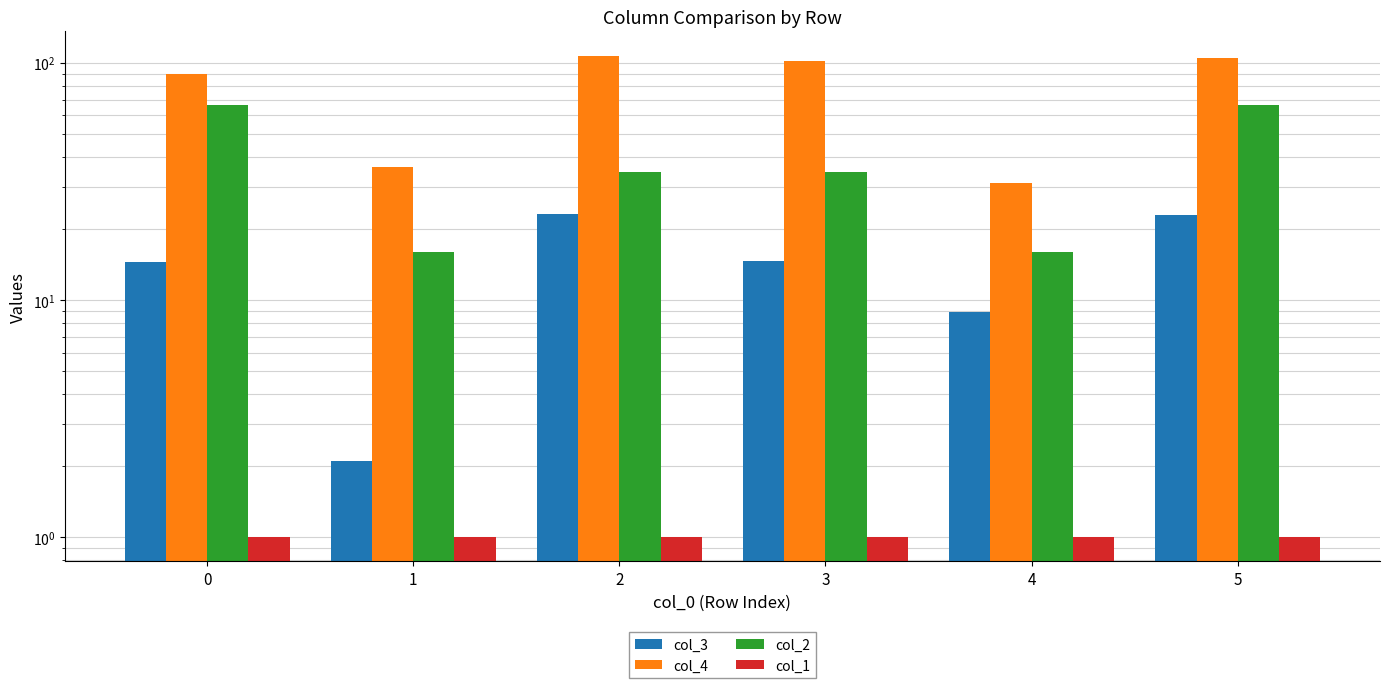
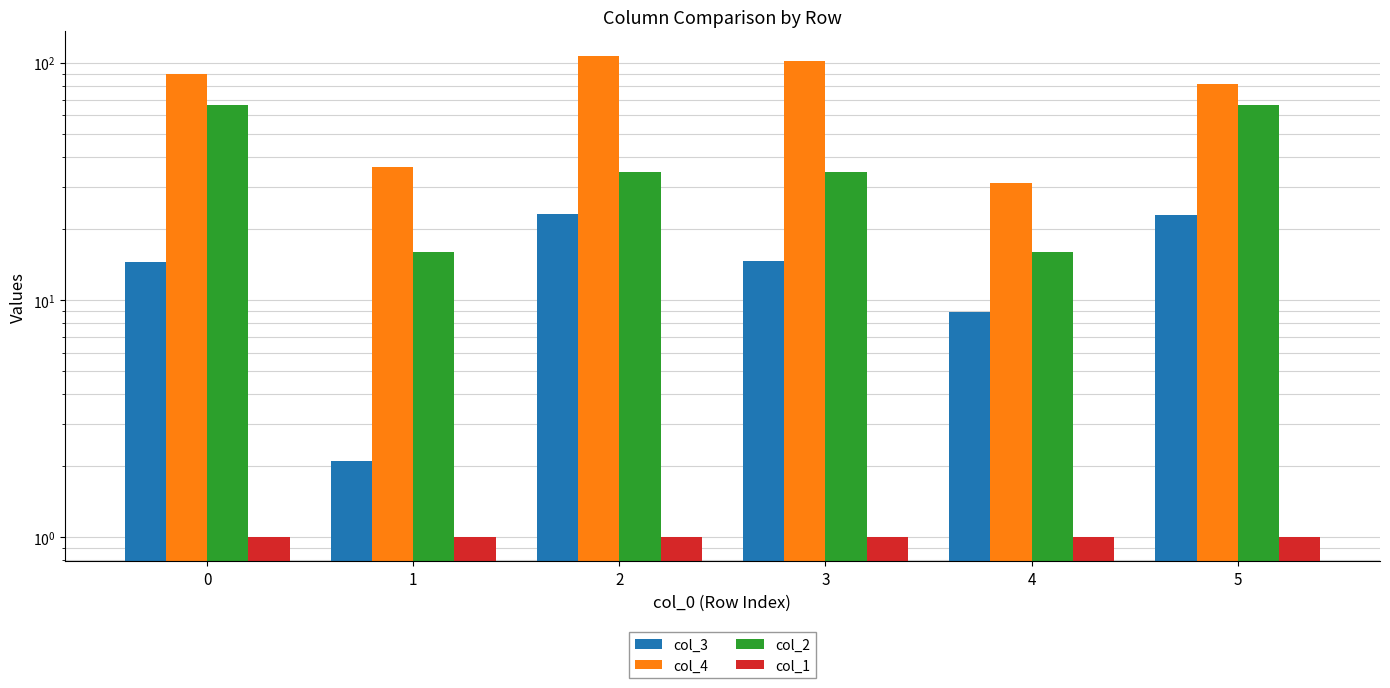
  {
    "col_3": {
      "0": 14,
      "1": 2.1,
      "2": 23,
      "3": 15,
      "4": 9,
      "5": 23
    },
    "col_4": {
      "0": 90,
      "1": 37,
      "2": 110,
      "3": 101,
      "4": 31,
-     "5": 110
+     "5": 82
    },
    "col_2": {
      "0": 66,
      "1": 16,
      "2": 35,
      "3": 35,
      "4": 16,
      "5": 66
    },
    "col_1": {
      "0": 1,
      "1": 1,
      "2": 1,
      "3": 1,
      "4": 1,
      "5": 1
    }
  }
